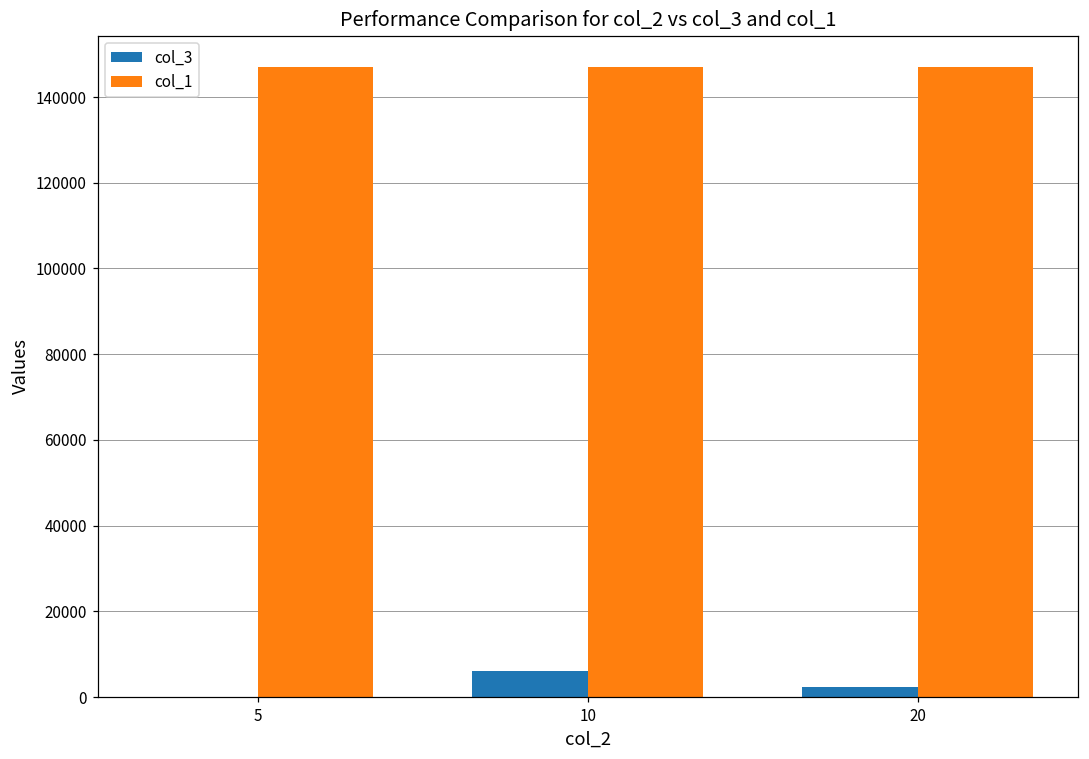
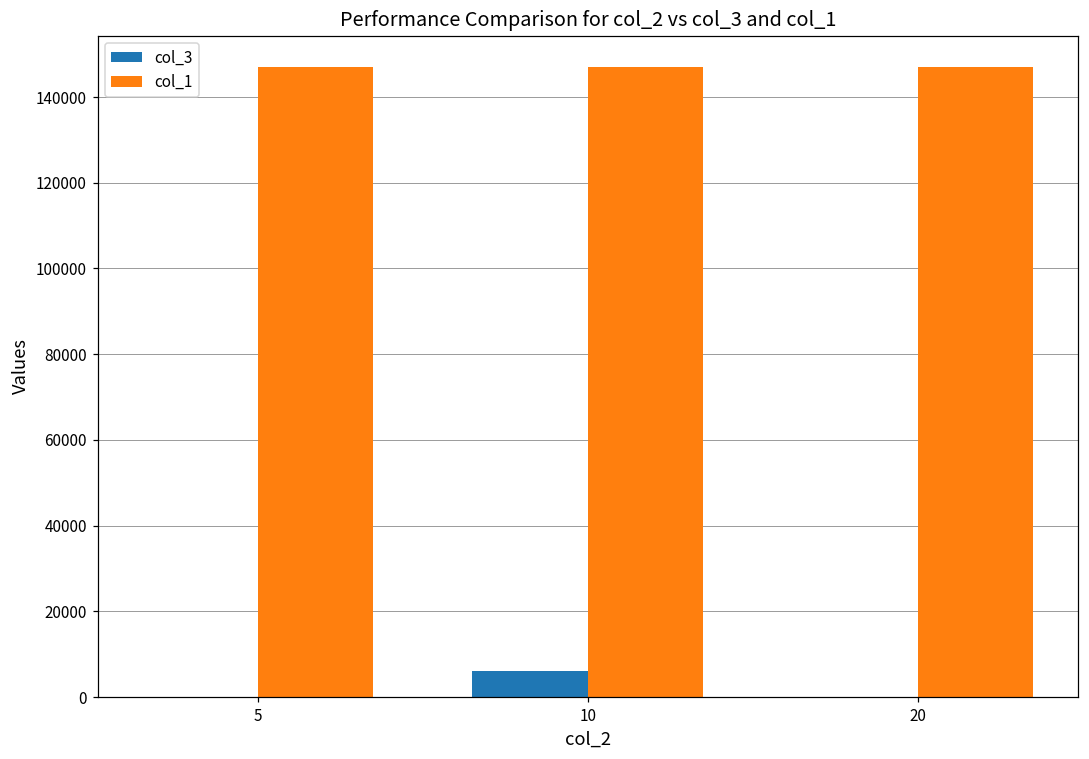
  {
    "col_3": {
      "10": 6000,
-     "20": 2000
+     "20": 0
    },
    "col_1": {
      "5": 147000,
      "10": 147000,
      "20": 147000
    }
  }
